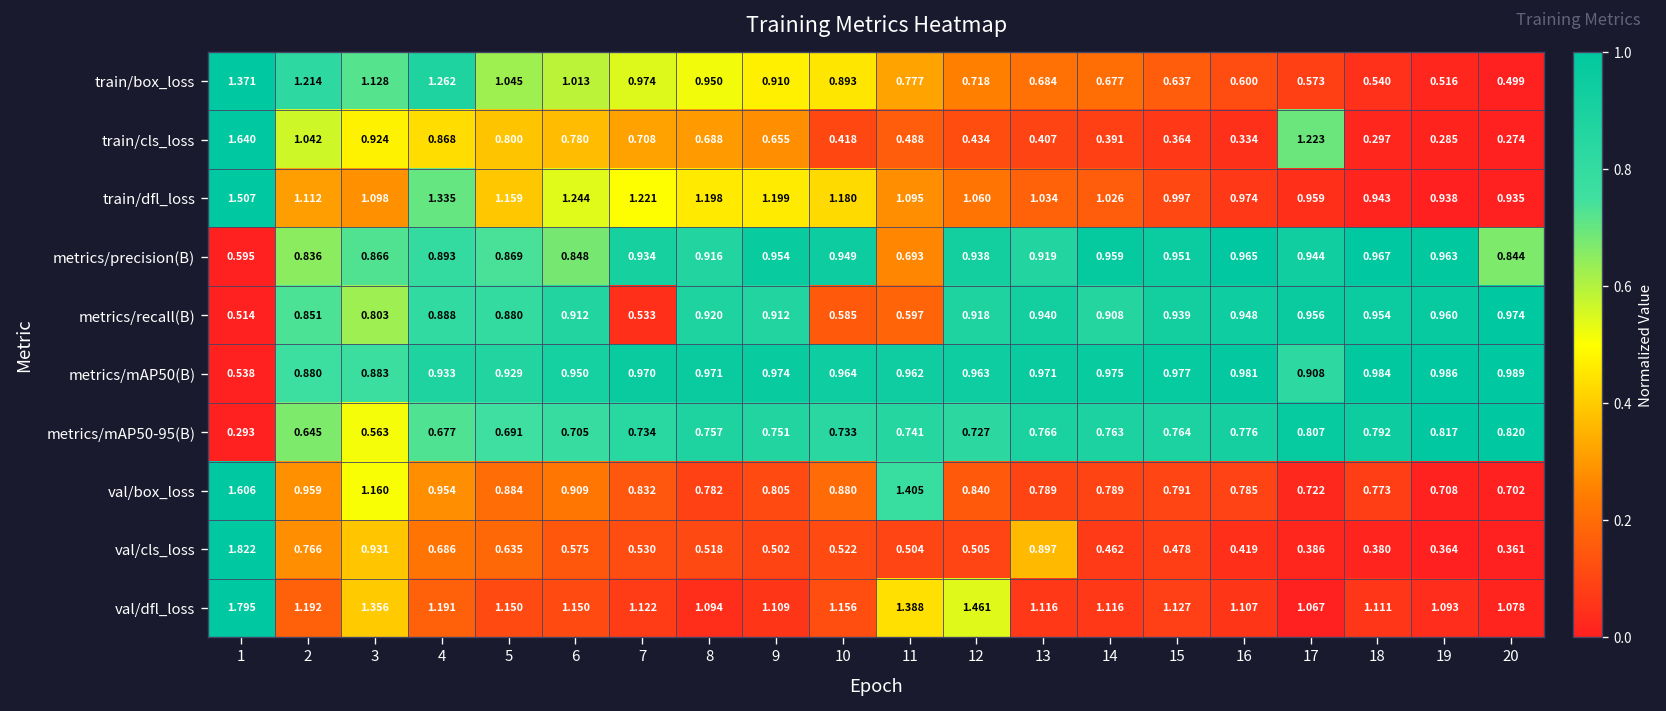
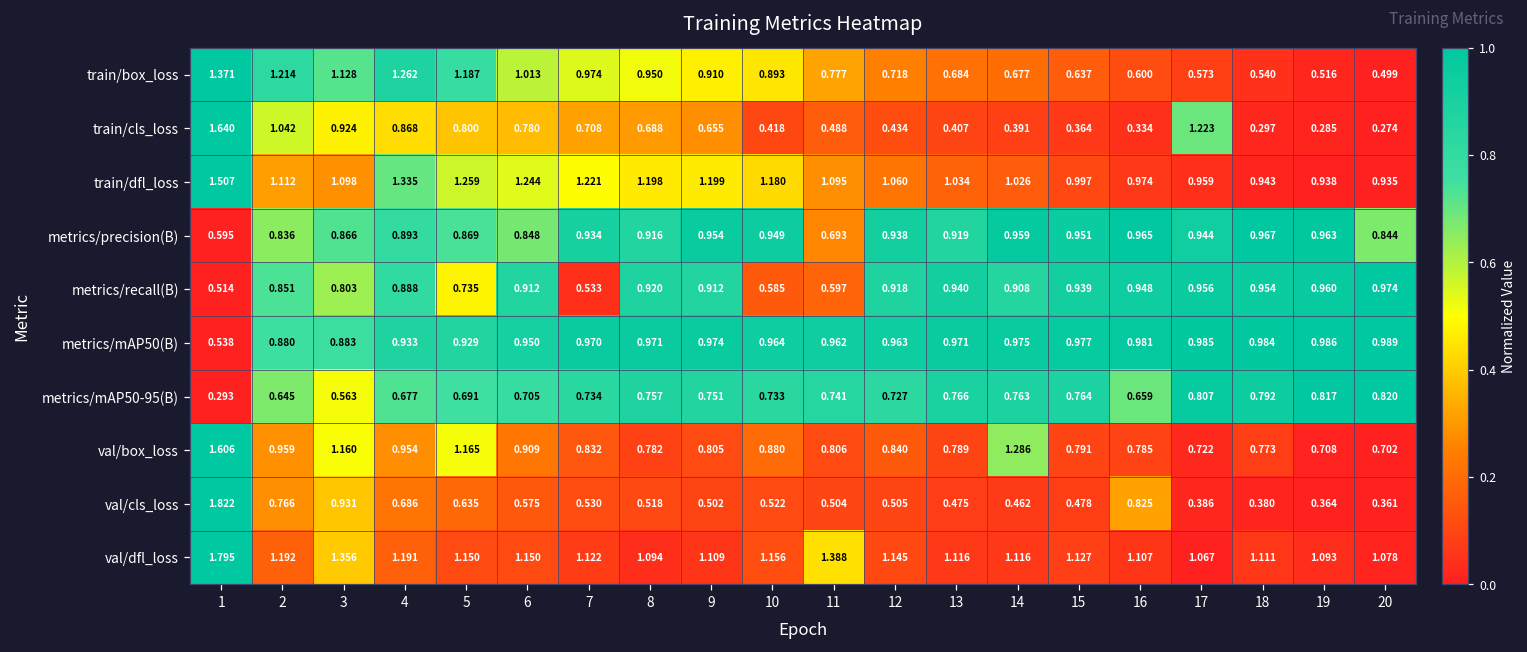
  {
    "train/box_loss": {
      "1": 1.371,
      "2": 1.214,
      "3": 1.128,
      "4": 1.262,
-     "5": 1.045,
+     "5": 1.187,
      "6": 1.013,
      "7": 0.974,
      "8": 0.950,
      "9": 0.910,
      "10": 0.893,
      "11": 0.777,
      "12": 0.718,
      "13": 0.684,
      "14": 0.677,
      "15": 0.637,
      "16": 0.600,
      "17": 0.573,
      "18": 0.540,
      "19": 0.516,
      "20": 0.499
    },
    "train/cls_loss": {
      "1": 1.640,
      "2": 1.042,
      "3": 0.924,
      "4": 0.868,
      "5": 0.800,
      "6": 0.780,
      "7": 0.708,
      "8": 0.688,
      "9": 0.655,
      "10": 0.418,
      "11": 0.488,
      "12": 0.434,
      "13": 0.407,
      "14": 0.391,
      "15": 0.364,
      "16": 0.334,
      "17": 1.223,
      "18": 0.297,
      "19": 0.285,
      "20": 0.274
    },
    "train/dfl_loss": {
      "1": 1.507,
      "2": 1.112,
      "3": 1.098,
      "4": 1.335,
-     "5": 1.159,
+     "5": 1.259,
      "6": 1.244,
      "7": 1.221,
      "8": 1.198,
      "9": 1.199,
      "10": 1.180,
      "11": 1.095,
      "12": 1.060,
      "13": 1.034,
      "14": 1.026,
      "15": 0.997,
      "16": 0.974,
      "17": 0.959,
      "18": 0.943,
      "19": 0.938,
      "20": 0.935
    },
    "metrics/precision(B)": {
      "1": 0.595,
      "2": 0.836,
      "3": 0.866,
      "4": 0.893,
      "5": 0.869,
      "6": 0.848,
      "7": 0.934,
      "8": 0.916,
      "9": 0.954,
      "10": 0.949,
      "11": 0.693,
      "12": 0.938,
      "13": 0.919,
      "14": 0.959,
      "15": 0.951,
      "16": 0.965,
      "17": 0.944,
      "18": 0.967,
      "19": 0.963,
      "20": 0.844
    },
    "metrics/recall(B)": {
      "1": 0.514,
      "2": 0.851,
      "3": 0.803,
      "4": 0.888,
-     "5": 0.880,
+     "5": 0.735,
      "6": 0.912,
      "7": 0.533,
      "8": 0.920,
      "9": 0.912,
      "10": 0.585,
      "11": 0.597,
      "12": 0.918,
      "13": 0.940,
      "14": 0.908,
      "15": 0.939,
      "16": 0.948,
      "17": 0.956,
      "18": 0.954,
      "19": 0.960,
      "20": 0.974
    },
    "metrics/mAP50(B)": {
      "1": 0.538,
      "2": 0.880,
      "3": 0.883,
      "4": 0.933,
      "5": 0.929,
      "6": 0.950,
      "7": 0.970,
      "8": 0.971,
      "9": 0.974,
      "10": 0.964,
      "11": 0.962,
      "12": 0.963,
      "13": 0.971,
      "14": 0.975,
      "15": 0.977,
      "16": 0.981,
-     "17": 0.908,
+     "17": 0.985,
      "18": 0.984,
      "19": 0.986,
      "20": 0.989
    },
    "metrics/mAP50-95(B)": {
      "1": 0.293,
      "2": 0.645,
      "3": 0.563,
      "4": 0.677,
      "5": 0.691,
      "6": 0.705,
      "7": 0.734,
      "8": 0.757,
      "9": 0.751,
      "10": 0.733,
      "11": 0.741,
      "12": 0.727,
      "13": 0.766,
      "14": 0.763,
      "15": 0.764,
-     "16": 0.776,
+     "16": 0.659,
      "17": 0.807,
      "18": 0.792,
      "19": 0.817,
      "20": 0.820
    },
    "val/box_loss": {
      "1": 1.606,
      "2": 0.959,
      "3": 1.160,
      "4": 0.954,
-     "5": 0.884,
+     "5": 1.165,
      "6": 0.909,
      "7": 0.832,
      "8": 0.782,
      "9": 0.805,
      "10": 0.880,
-     "11": 1.405,
+     "11": 0.806,
      "12": 0.840,
      "13": 0.789,
-     "14": 0.789,
+     "14": 1.286,
      "15": 0.791,
      "16": 0.785,
      "17": 0.722,
      "18": 0.773,
      "19": 0.708,
      "20": 0.702
    },
    "val/cls_loss": {
      "1": 1.822,
      "2": 0.766,
      "3": 0.931,
      "4": 0.686,
      "5": 0.635,
      "6": 0.575,
      "7": 0.530,
      "8": 0.518,
      "9": 0.502,
      "10": 0.522,
      "11": 0.504,
      "12": 0.505,
-     "13": 0.897,
+     "13": 0.475,
      "14": 0.462,
      "15": 0.478,
-     "16": 0.419,
+     "16": 0.825,
      "17": 0.386,
      "18": 0.380,
      "19": 0.364,
      "20": 0.361
    },
    "val/dfl_loss": {
      "1": 1.795,
      "2": 1.192,
      "3": 1.356,
      "4": 1.191,
      "5": 1.150,
      "6": 1.150,
      "7": 1.122,
      "8": 1.094,
      "9": 1.109,
      "10": 1.156,
      "11": 1.388,
-     "12": 1.461,
+     "12": 1.145,
      "13": 1.116,
      "14": 1.116,
      "15": 1.127,
      "16": 1.107,
      "17": 1.067,
      "18": 1.111,
      "19": 1.093,
      "20": 1.078
    }
  }
